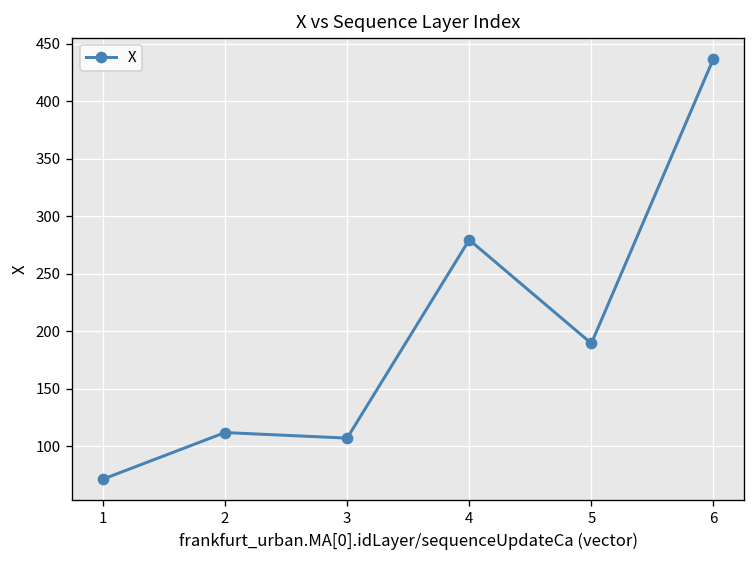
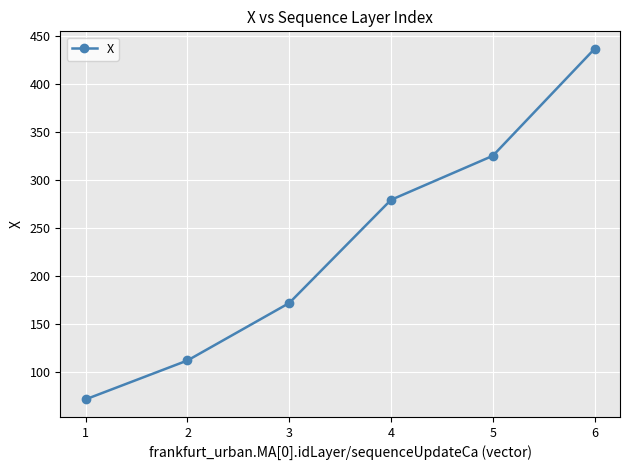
  {
    "1": 70,
    "2": 110,
-   "3": 110,
+   "3": 170,
    "4": 280,
-   "5": 190,
+   "5": 330,
    "6": 440
  }
